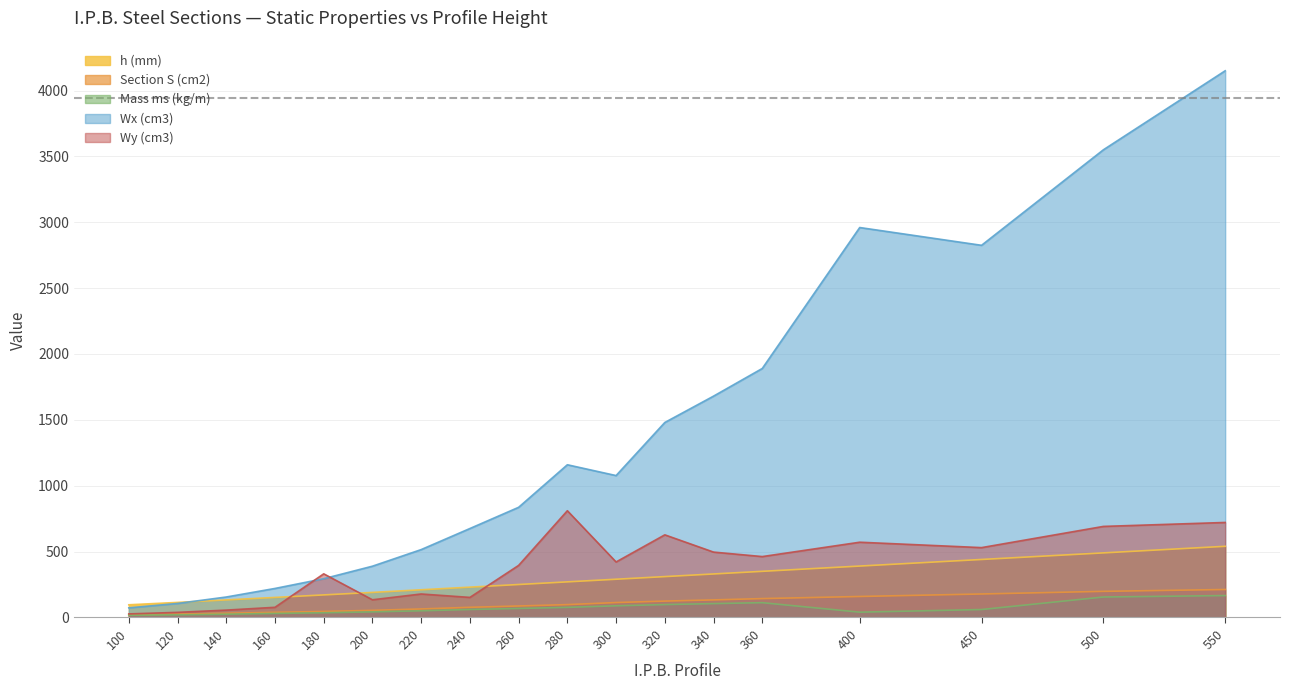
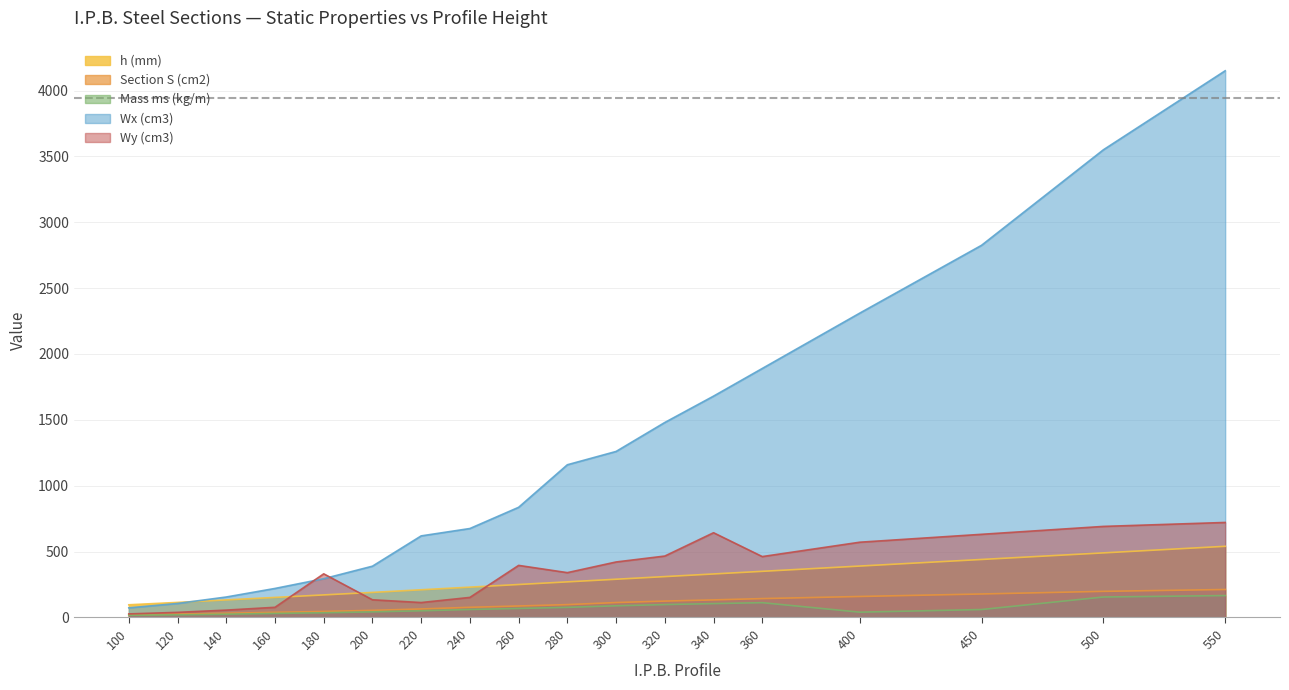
  {
    "Mass ms (kg/m)": {
      "280": 80,
      "300": 90,
      "320": 100,
      "340": 110,
      "360": 110,
      "400": 40,
      "450": 60,
      "500": 160,
      "550": 170
    },
    "Wx (cm3)": {
      "100": 70,
      "140": 160,
      "160": 220,
      "180": 290,
      "200": 390,
-     "220": 520,
+     "220": 620,
      "240": 680,
      "260": 840,
      "280": 1160,
-     "300": 1080,
+     "300": 1260,
      "320": 1480,
      "340": 1680,
      "360": 1890,
-     "400": 2960,
+     "400": 2310,
      "450": 2830,
      "500": 3550,
      "550": 4150
    },
    "Wy (cm3)": {
      "140": 60,
      "160": 80,
      "180": 330,
      "200": 130,
-     "220": 180,
+     "220": 110,
      "240": 150,
      "260": 400,
-     "280": 810,
+     "280": 340,
      "300": 420,
-     "320": 630,
-     "340": 500,
+     "320": 470,
+     "340": 640,
      "360": 460,
      "400": 570,
-     "450": 530,
+     "450": 630,
      "500": 690,
      "550": 720
    }
  }
